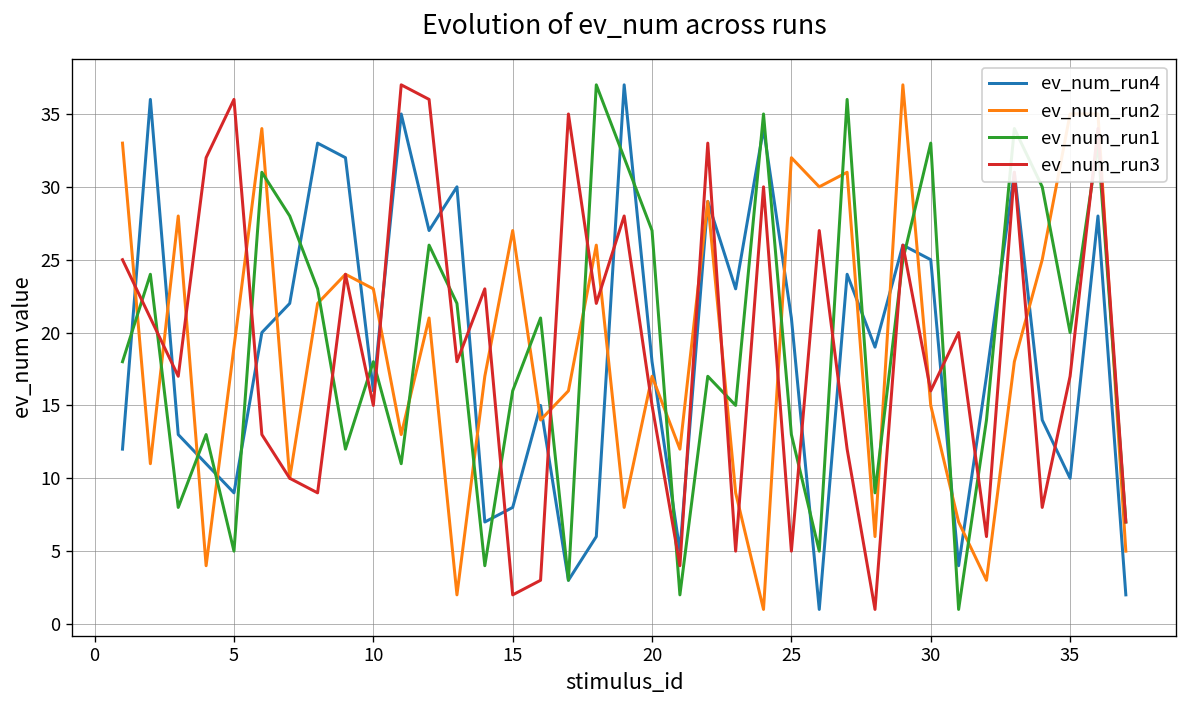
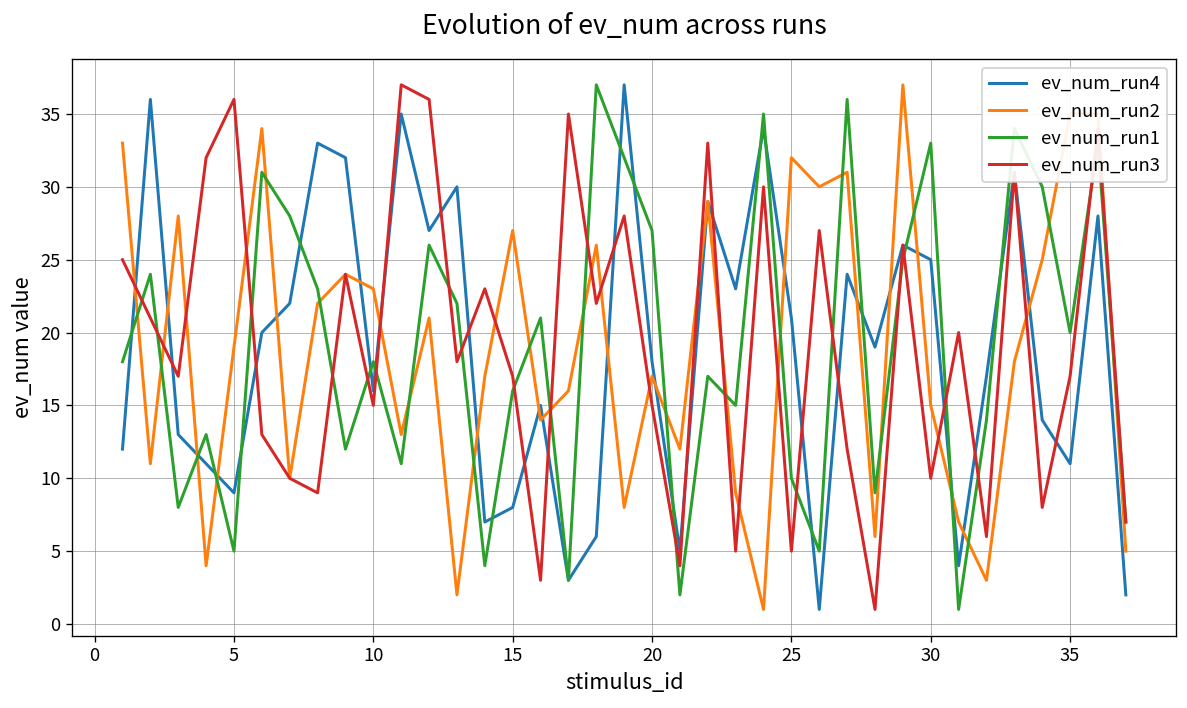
  {
    "ev_num_run4": {
      "5": 9,
      "10": 16,
      "15": 8,
      "20": 18,
      "25": 21,
      "30": 25,
-     "35": 10
+     "35": 11
    },
    "ev_num_run2": {
      "5": 19,
      "10": 23,
      "15": 27,
      "20": 17,
      "25": 32,
      "30": 15
    },
    "ev_num_run1": {
      "5": 5,
      "10": 18,
      "15": 16,
      "20": 27,
-     "25": 13,
+     "25": 10,
      "30": 33,
      "35": 20
    },
    "ev_num_run3": {
      "5": 36,
      "10": 15,
-     "15": 2,
+     "15": 17,
      "20": 15,
      "25": 5,
-     "30": 16,
+     "30": 10,
      "35": 17
    }
  }
